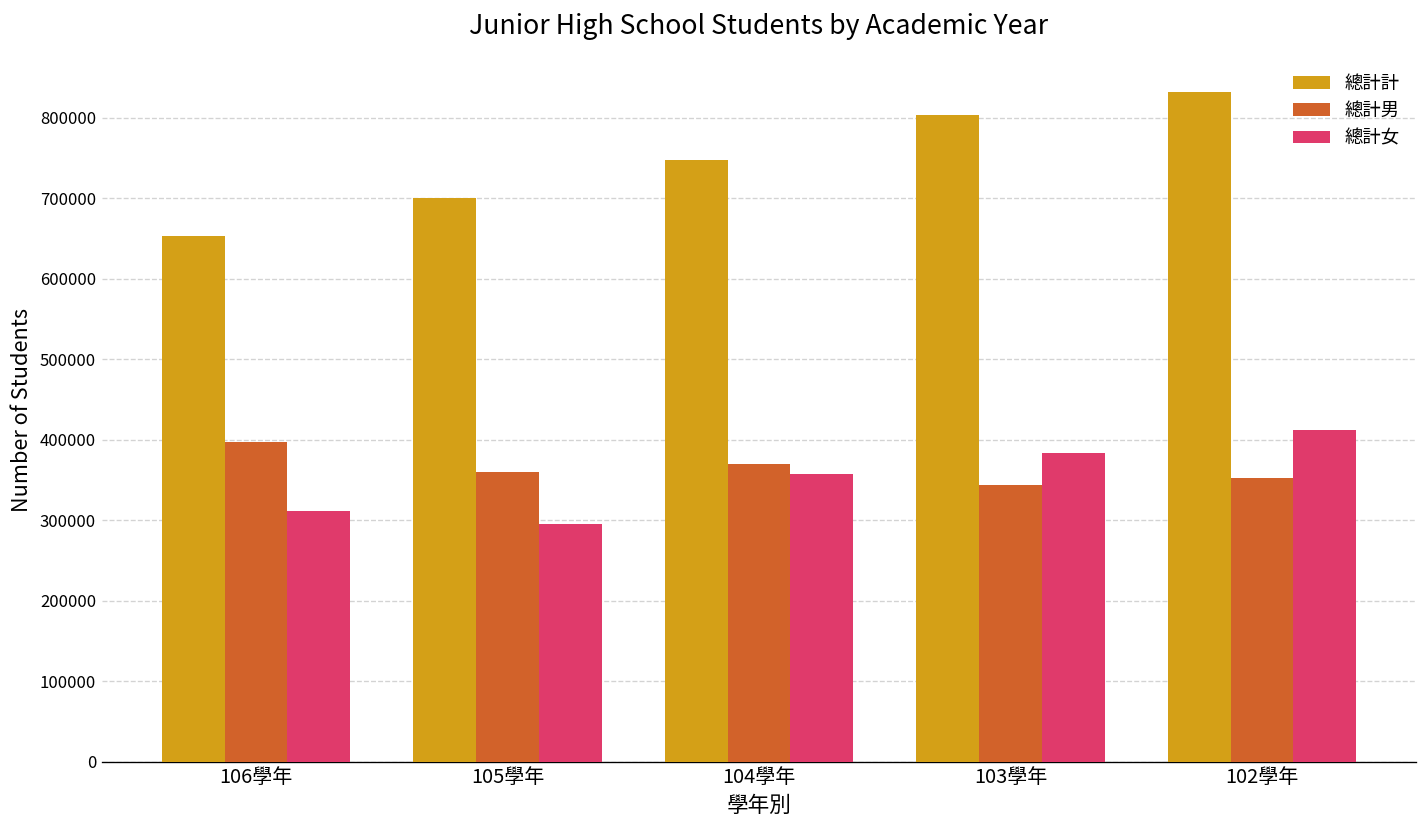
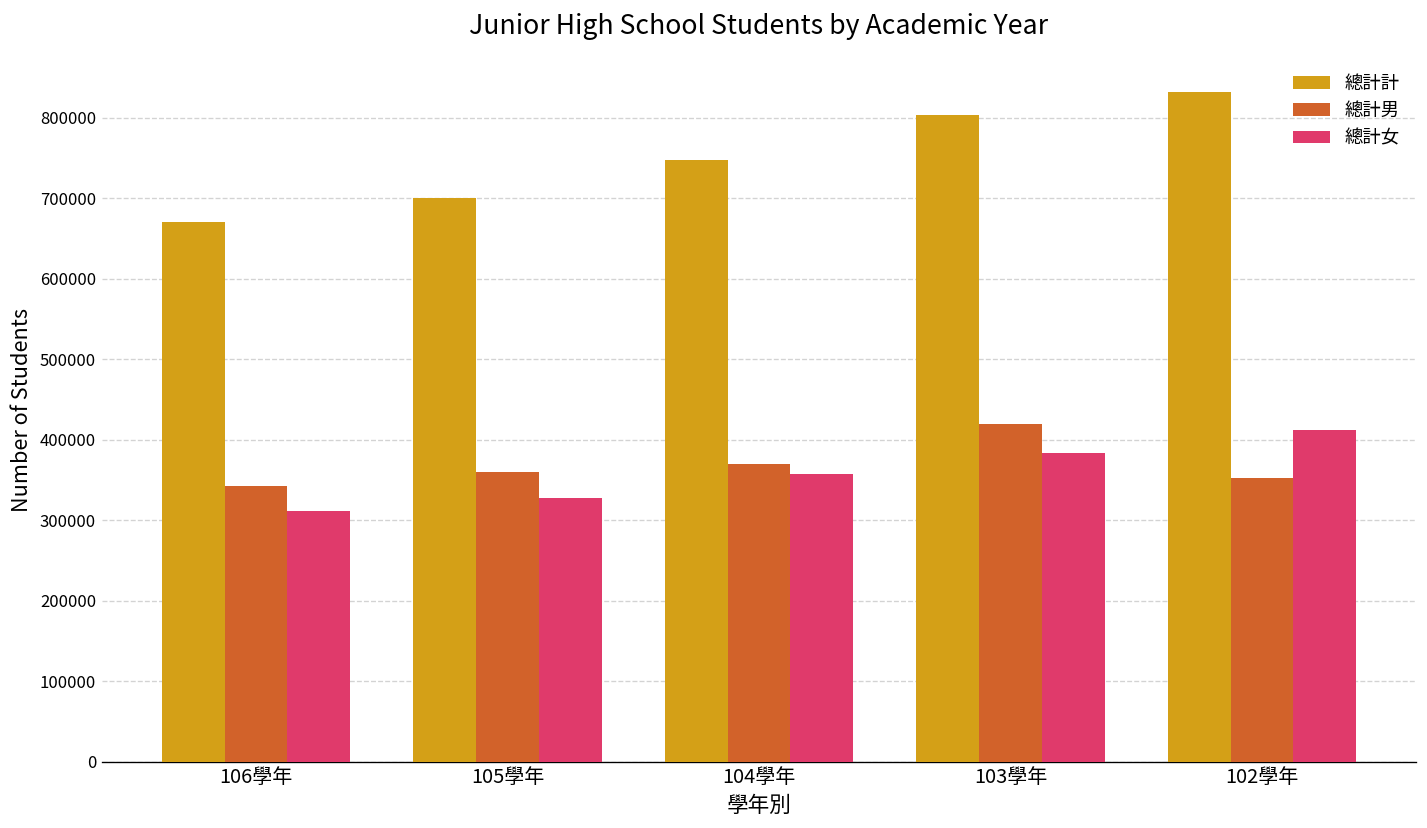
  {
    "總計計": {
-     "106學年": 650000,
+     "106學年": 670000,
      "105學年": 700000,
      "104學年": 750000,
      "103學年": 800000,
      "102學年": 830000
    },
    "總計男": {
-     "106學年": 400000,
+     "106學年": 340000,
      "105學年": 360000,
      "104學年": 370000,
-     "103學年": 340000,
+     "103學年": 420000,
      "102學年": 350000
    },
    "總計女": {
      "106學年": 310000,
-     "105學年": 290000,
+     "105學年": 330000,
      "104學年": 360000,
      "103學年": 380000,
      "102學年": 410000
    }
  }
